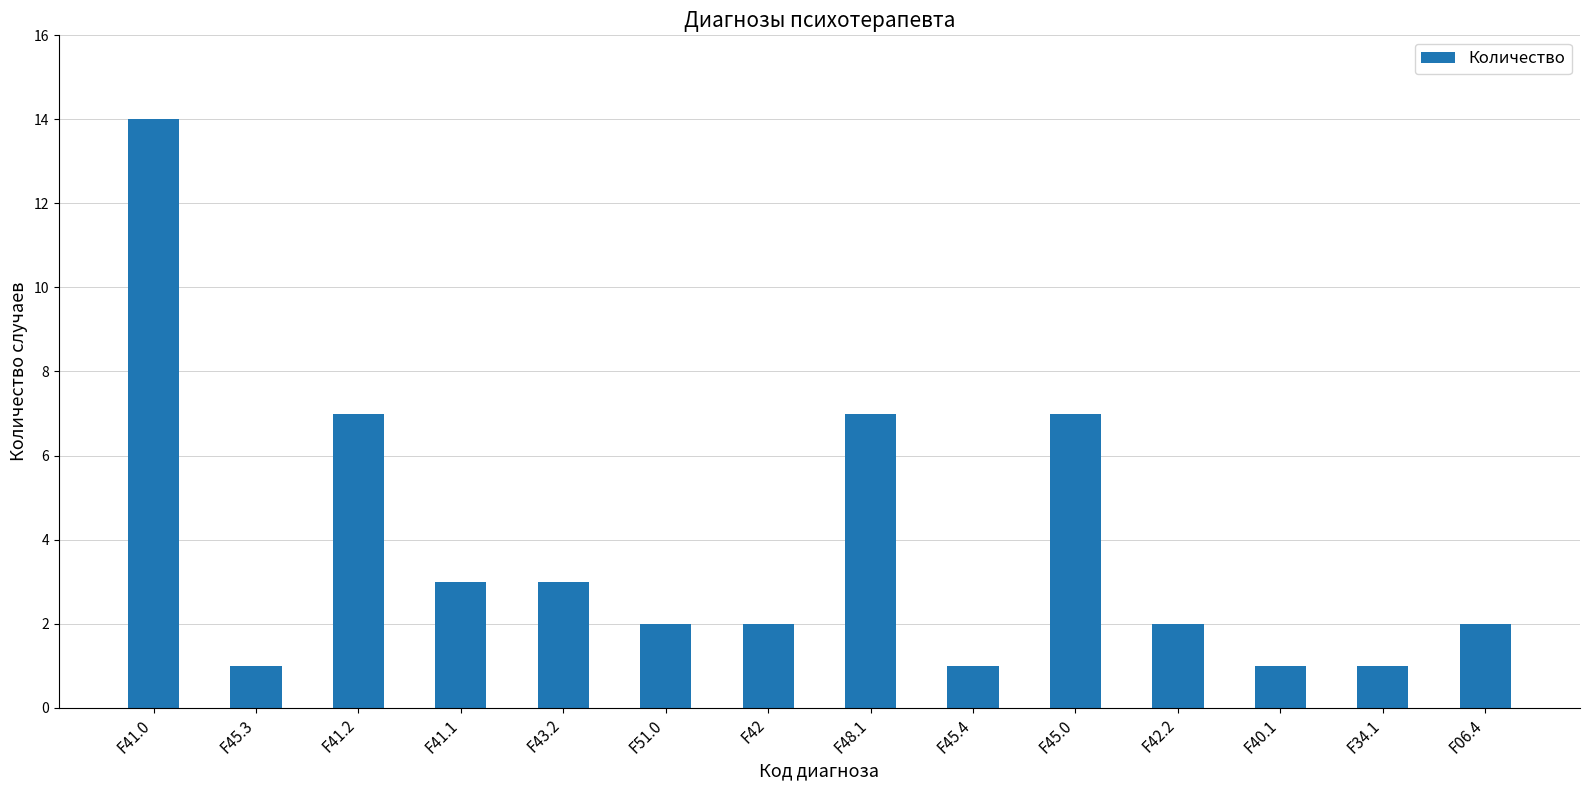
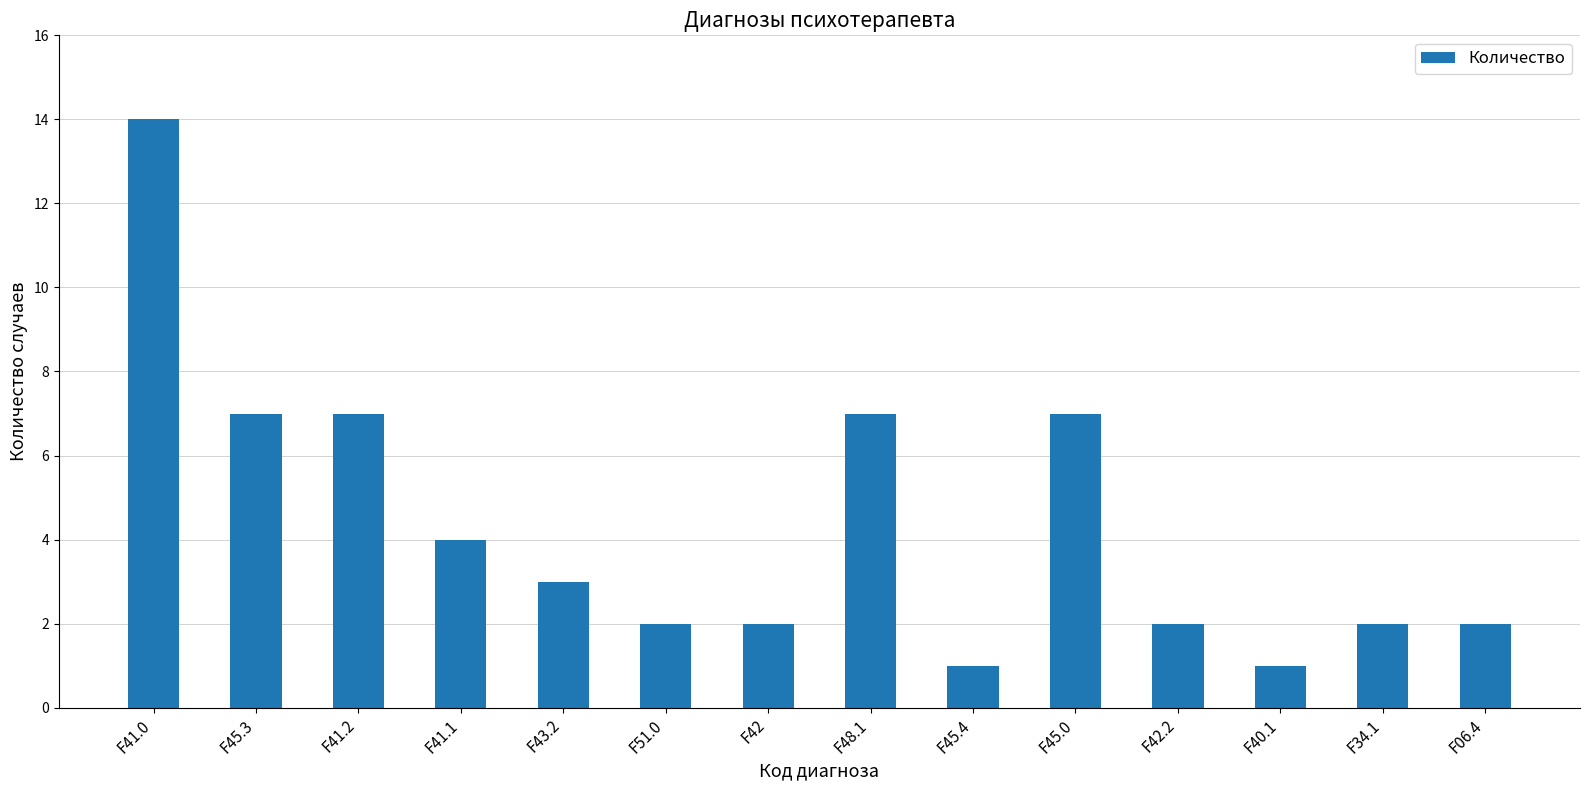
  {
    "F41.0": 14,
-   "F45.3": 1,
+   "F45.3": 7,
    "F41.2": 7,
-   "F41.1": 3,
+   "F41.1": 4,
    "F43.2": 3,
    "F51.0": 2,
    "F42": 2,
    "F48.1": 7,
    "F45.4": 1,
    "F45.0": 7,
    "F42.2": 2,
    "F40.1": 1,
-   "F34.1": 1,
+   "F34.1": 2,
    "F06.4": 2
  }
